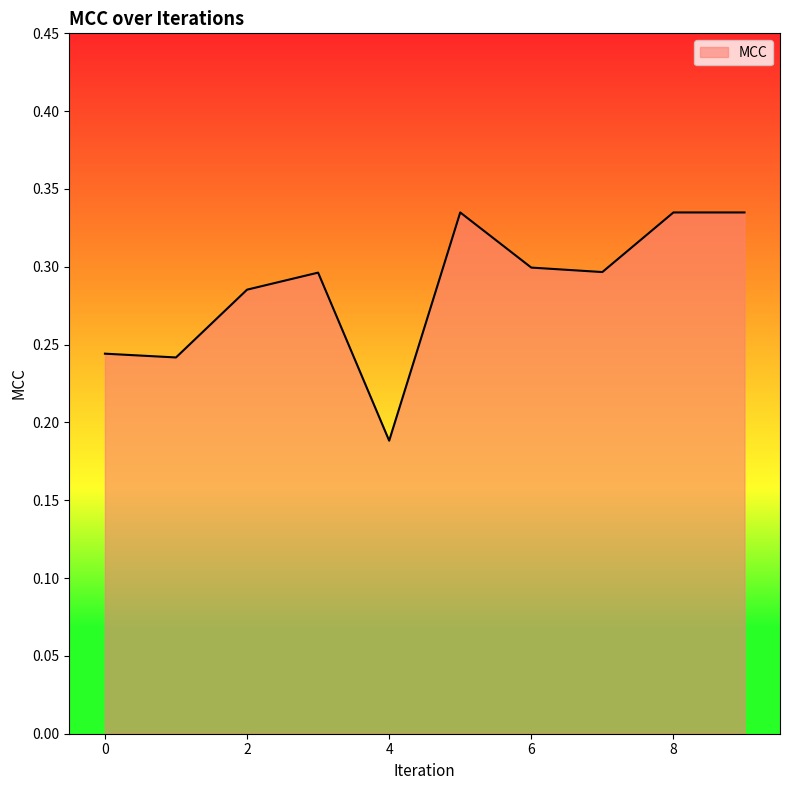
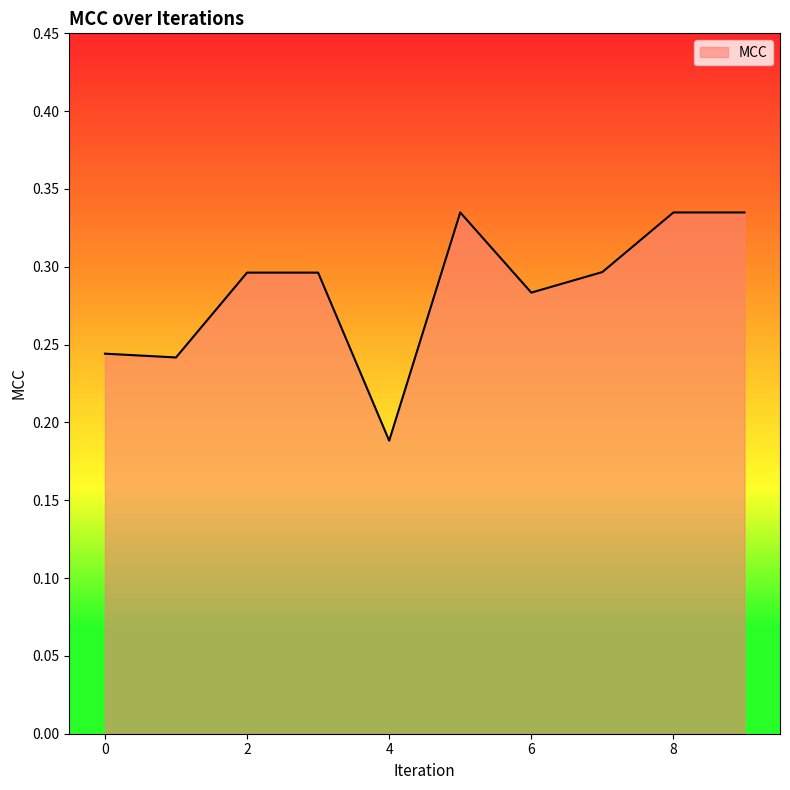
  {
    "0": 0.244,
-   "2": 0.285,
+   "2": 0.296,
    "4": 0.188,
-   "6": 0.299,
+   "6": 0.283,
    "8": 0.335
  }
